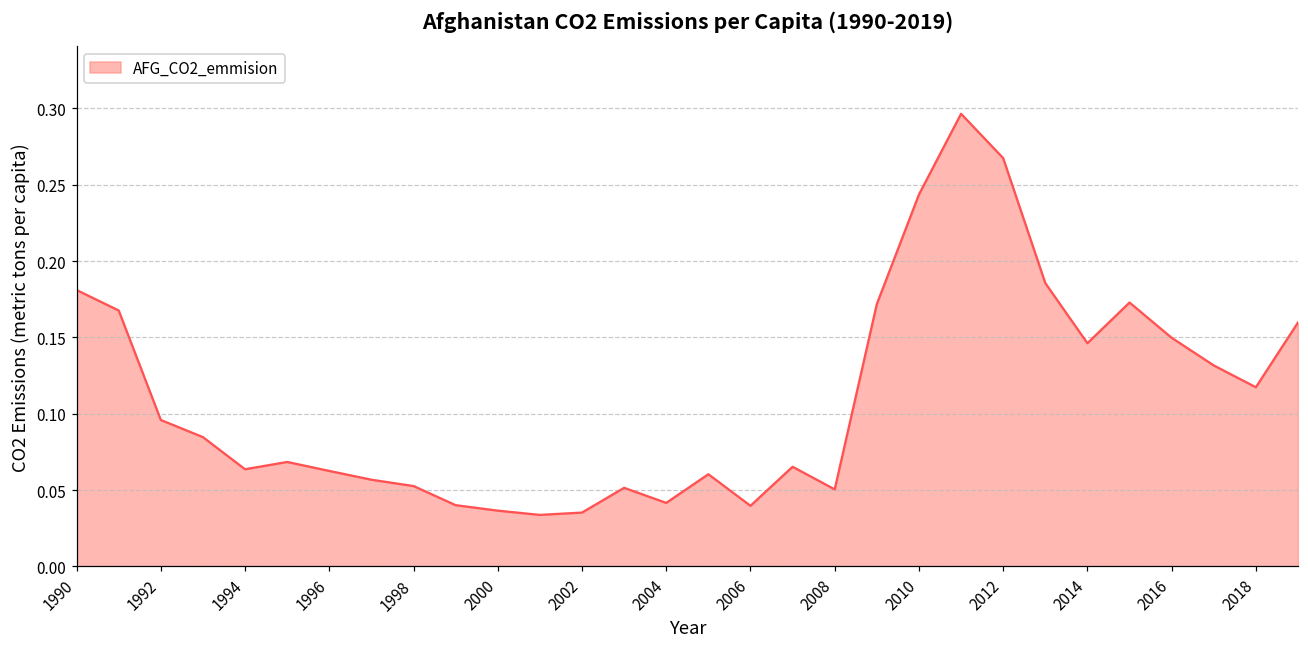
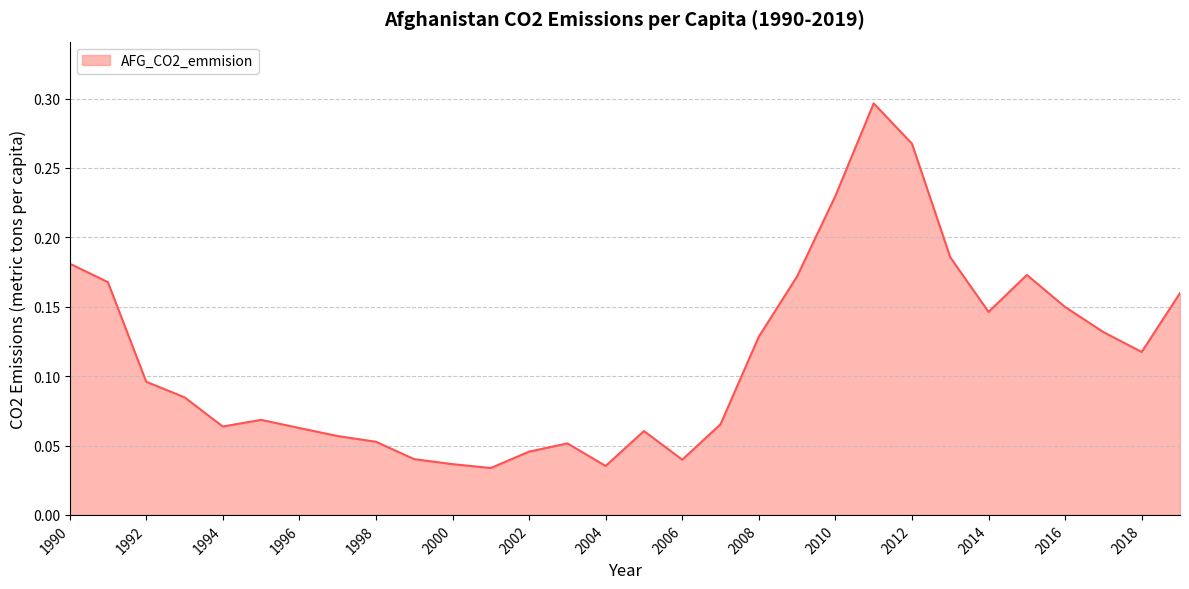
  {
    "1990": 0.181,
    "1992": 0.096,
    "1994": 0.064,
    "1996": 0.063,
    "1998": 0.053,
    "2000": 0.037,
-   "2002": 0.035,
-   "2004": 0.042,
+   "2002": 0.046,
+   "2004": 0.035,
    "2006": 0.040,
-   "2008": 0.051,
-   "2010": 0.244,
+   "2008": 0.128,
+   "2010": 0.230,
    "2012": 0.267,
    "2014": 0.146,
    "2016": 0.150,
    "2018": 0.117
  }
